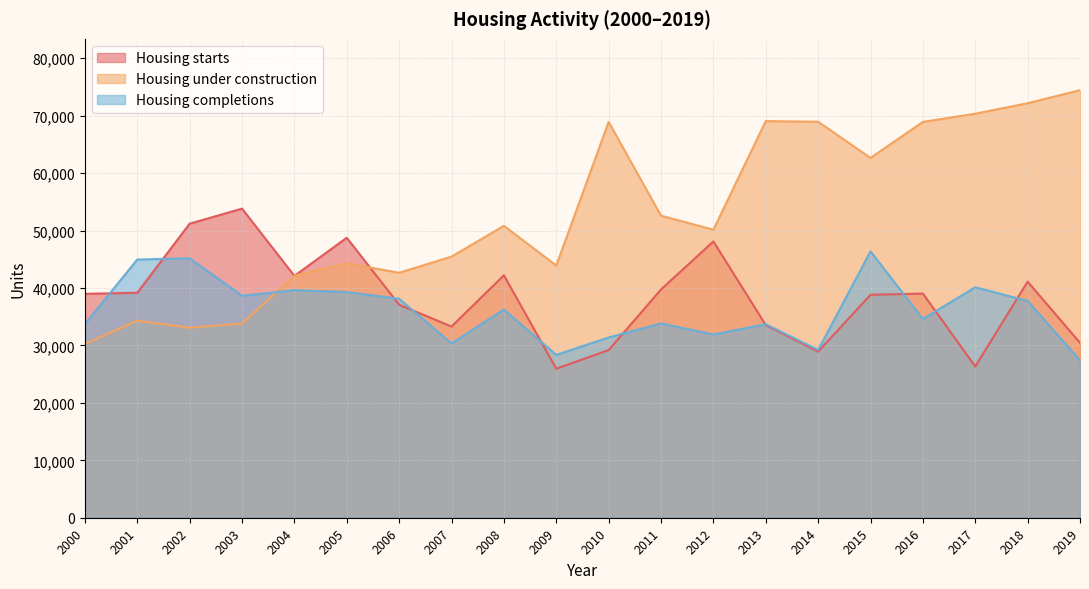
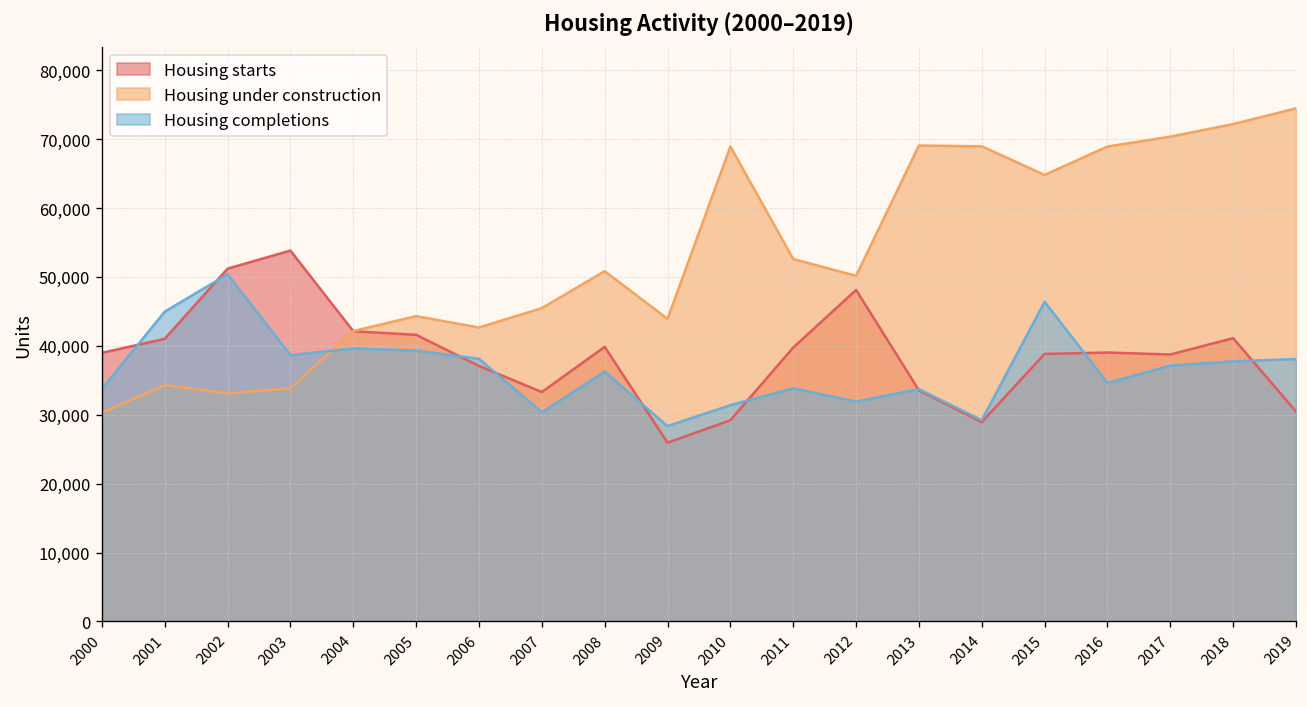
  {
    "Housing starts": {
      "2000": "39,000",
-     "2001": "39,000",
+     "2001": "41,000",
      "2002": "51,000",
      "2003": "54,000",
-     "2005": "49,000",
+     "2005": "42,000",
      "2006": "37,000",
      "2007": "33,000",
-     "2008": "42,000",
+     "2008": "40,000",
      "2009": "26,000",
      "2010": "29,000",
      "2011": "40,000",
      "2012": "48,000",
      "2015": "39,000",
      "2016": "39,000",
-     "2017": "26,000",
+     "2017": "39,000",
      "2018": "41,000",
      "2019": "30,000"
    },
    "Housing under construction": {
      "2000": "30,000",
      "2001": "34,000",
      "2002": "33,000",
      "2003": "34,000",
      "2005": "44,000",
      "2006": "43,000",
      "2007": "45,000",
      "2008": "51,000",
      "2009": "44,000",
      "2010": "69,000",
      "2011": "53,000",
      "2012": "50,000",
      "2013": "69,000",
      "2014": "69,000",
-     "2015": "63,000",
+     "2015": "65,000",
      "2016": "69,000",
      "2017": "70,000",
      "2018": "72,000",
      "2019": "74,000"
    },
    "Housing completions": {
      "2000": "34,000",
      "2001": "45,000",
-     "2002": "45,000",
+     "2002": "50,000",
      "2003": "39,000",
      "2004": "40,000",
      "2005": "39,000",
      "2006": "38,000",
      "2007": "30,000",
      "2008": "36,000",
      "2009": "28,000",
      "2010": "31,000",
      "2011": "34,000",
      "2012": "32,000",
      "2015": "46,000",
      "2016": "35,000",
-     "2017": "40,000",
+     "2017": "37,000",
      "2018": "38,000",
-     "2019": "27,000"
+     "2019": "38,000"
    }
  }
